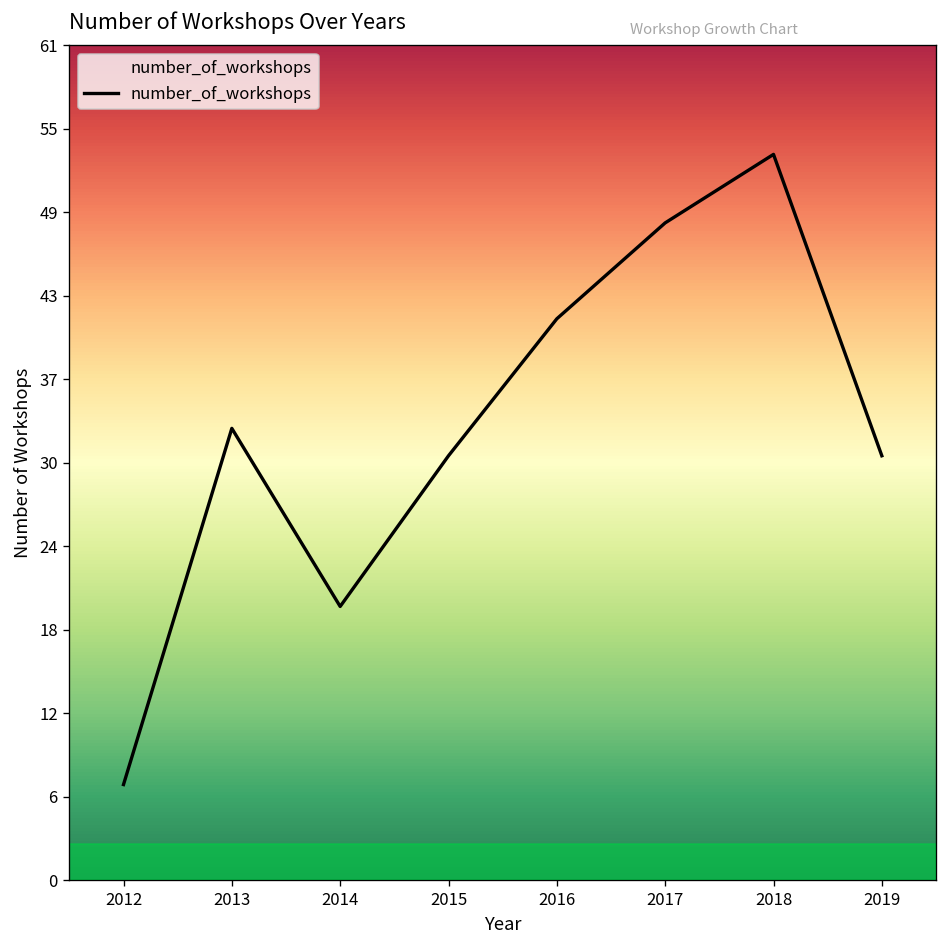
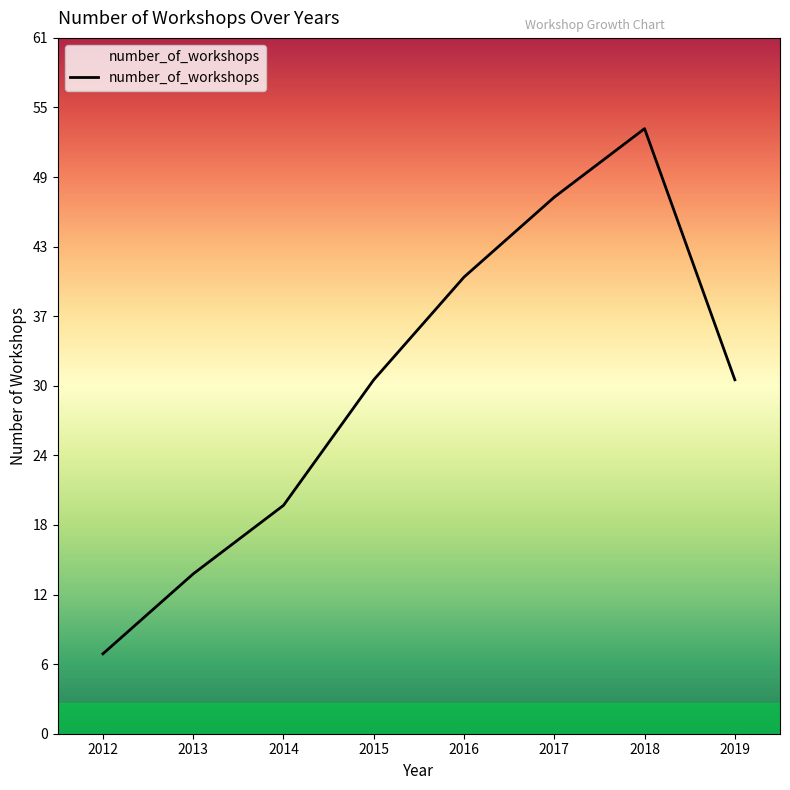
  {
    "2012": 7,
-   "2013": 33,
+   "2013": 14,
    "2014": 20,
    "2015": 31,
-   "2016": 41,
-   "2017": 48,
+   "2016": 40,
+   "2017": 47,
    "2018": 53,
    "2019": 31
  }
